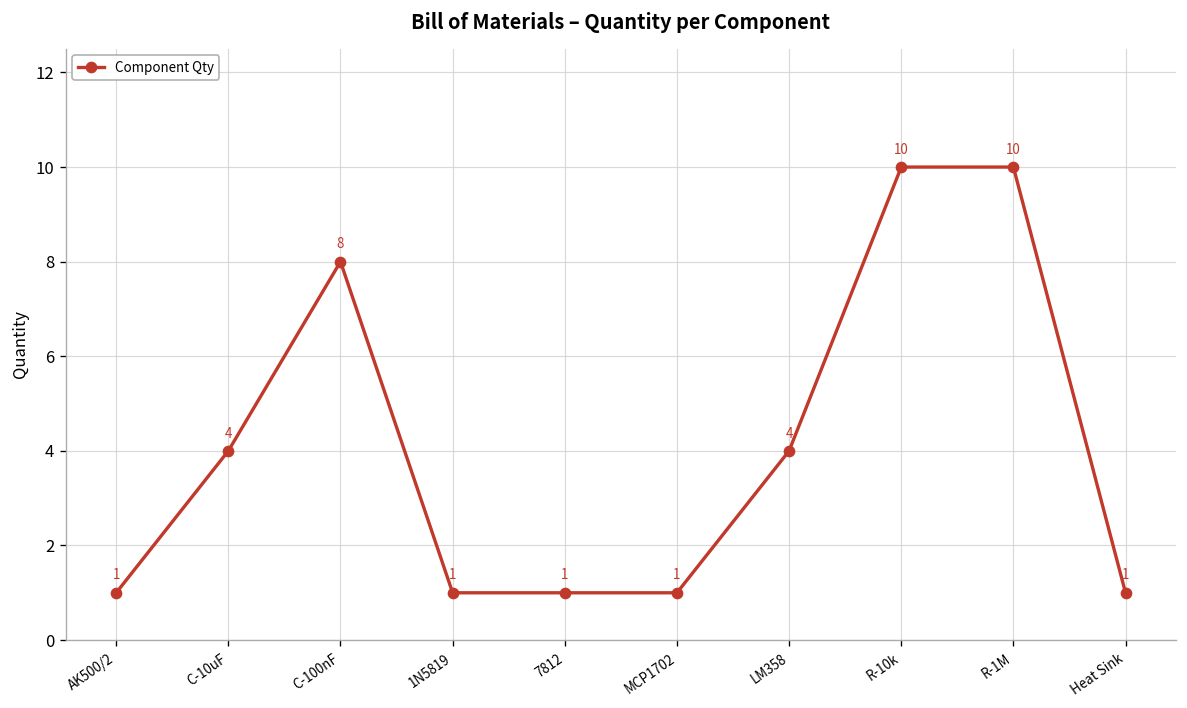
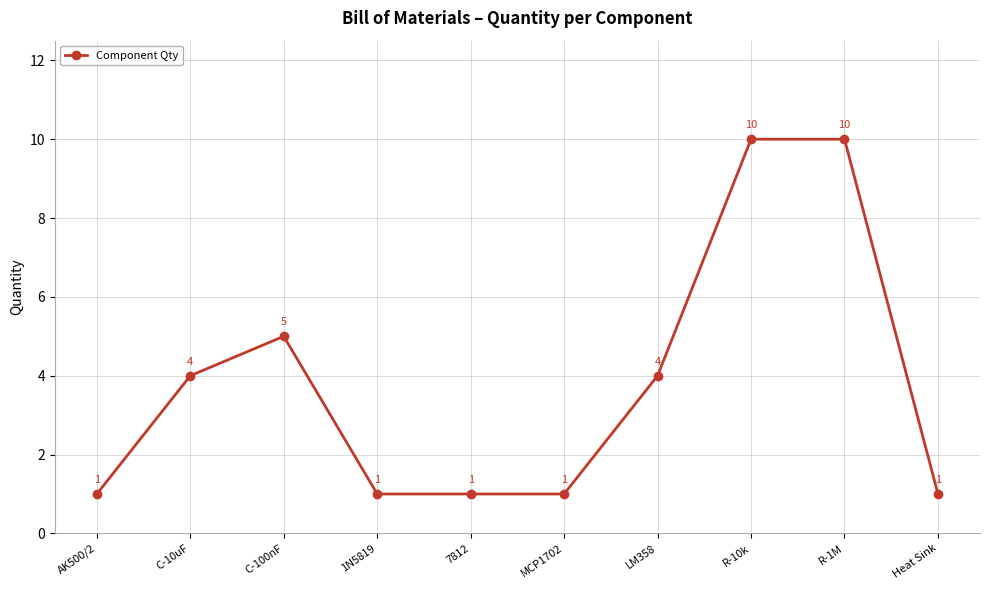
  {
    "AK500/2": 1,
    "C-10uF": 4,
-   "C-100nF": 8,
+   "C-100nF": 5,
    "1N5819": 1,
    "7812": 1,
    "MCP1702": 1,
    "LM358": 4,
    "R-10k": 10,
    "R-1M": 10,
    "Heat Sink": 1
  }
